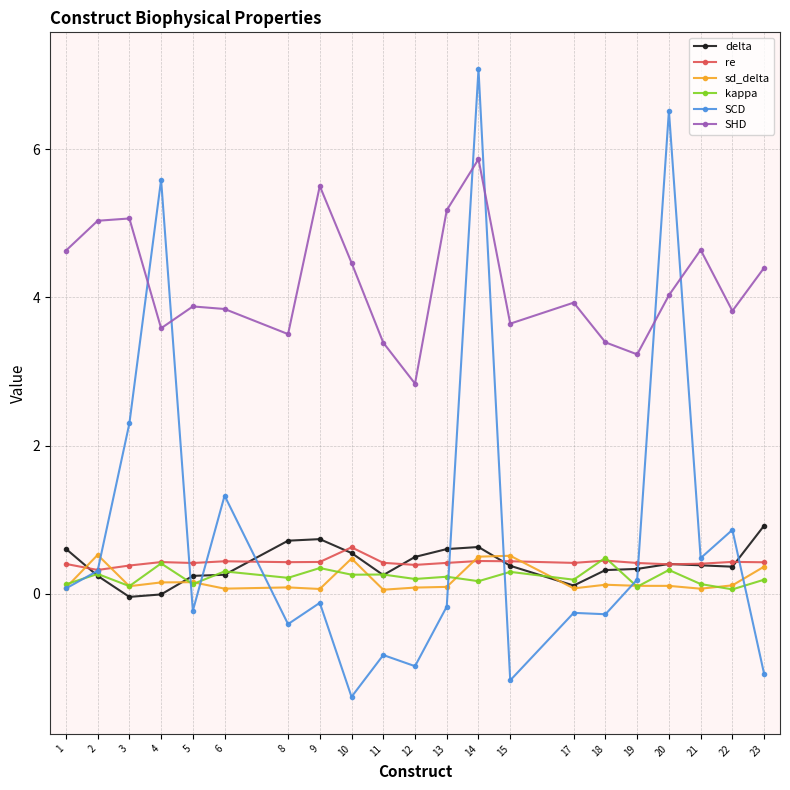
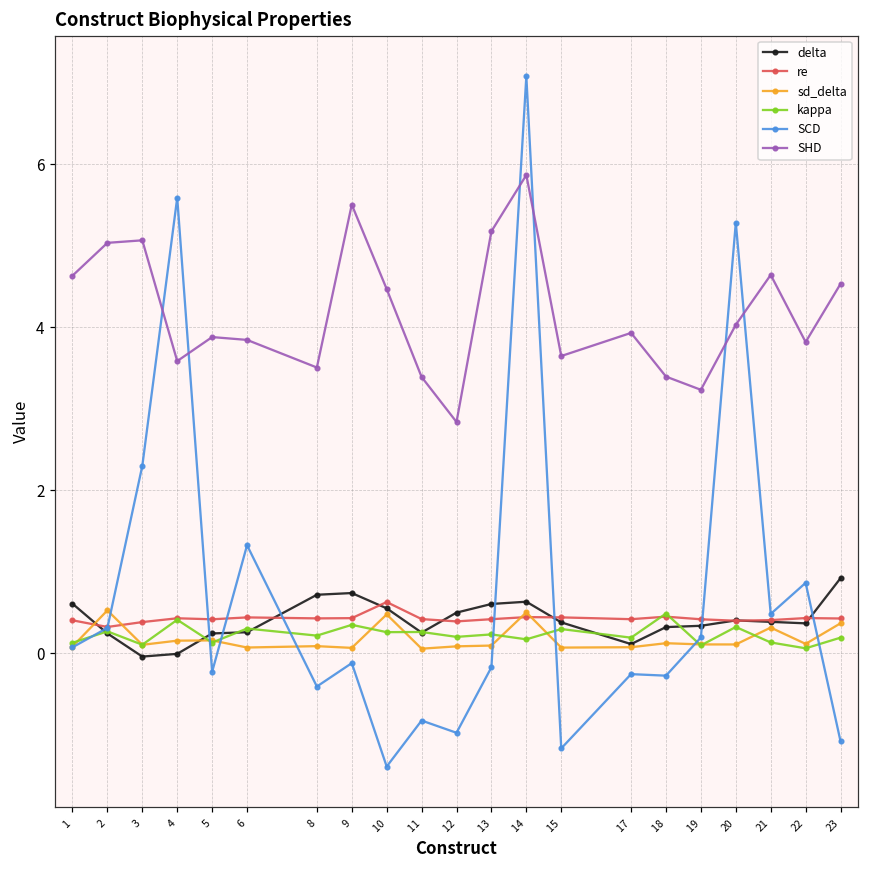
  {
    "delta": {
      "1": 0.6,
      "3": 0.0,
      "4": 0.0,
      "5": 0.2,
      "6": 0.3,
      "8": 0.7,
      "9": 0.7,
      "10": 0.5,
      "12": 0.5,
      "13": 0.6,
      "14": 0.6,
      "15": 0.4,
      "17": 0.1,
      "18": 0.3,
      "19": 0.3,
      "22": 0.4,
      "23": 0.9
    },
    "re": {
      "1": 0.4,
      "3": 0.4,
      "5": 0.4,
      "6": 0.4,
      "8": 0.4,
      "9": 0.4,
      "10": 0.6,
      "11": 0.4,
      "12": 0.4,
      "13": 0.4,
      "14": 0.4,
      "15": 0.4,
      "17": 0.4,
      "18": 0.4,
      "19": 0.4,
      "22": 0.4,
      "23": 0.4
    },
    "sd_delta": {
      "2": 0.5,
      "4": 0.2,
      "6": 0.1,
      "8": 0.1,
      "9": 0.1,
      "10": 0.5,
      "11": 0.1,
      "12": 0.1,
      "13": 0.1,
      "14": 0.5,
-     "15": 0.5,
+     "15": 0.1,
      "17": 0.1,
      "18": 0.1,
      "20": 0.1,
-     "21": 0.1,
+     "21": 0.3,
      "22": 0.1,
      "23": 0.4
    },
    "kappa": {
      "1": 0.1,
      "6": 0.3,
      "8": 0.2,
      "9": 0.3,
      "10": 0.3,
      "12": 0.2,
      "13": 0.2,
      "14": 0.2,
      "15": 0.3,
      "17": 0.2,
      "18": 0.5,
      "20": 0.3,
      "21": 0.1,
      "22": 0.1,
      "23": 0.2
    },
    "SCD": {
      "3": 2.3,
      "4": 5.6,
      "5": -0.2,
      "6": 1.3,
      "8": -0.4,
      "9": -0.1,
      "10": -1.4,
      "11": -0.8,
      "12": -1.0,
      "13": -0.2,
      "14": 7.1,
      "15": -1.2,
      "17": -0.3,
      "18": -0.3,
      "19": 0.2,
-     "20": 6.5,
+     "20": 5.3,
      "21": 0.5,
      "22": 0.9,
      "23": -1.1
    },
    "SHD": {
      "1": 4.6,
      "2": 5.0,
      "3": 5.1,
      "4": 3.6,
      "5": 3.9,
      "6": 3.8,
      "8": 3.5,
      "9": 5.5,
      "10": 4.5,
      "11": 3.4,
      "12": 2.8,
      "13": 5.2,
      "14": 5.9,
      "15": 3.6,
      "17": 3.9,
      "18": 3.4,
      "19": 3.2,
      "20": 4.0,
      "21": 4.6,
      "22": 3.8,
-     "23": 4.4
+     "23": 4.5
    }
  }
